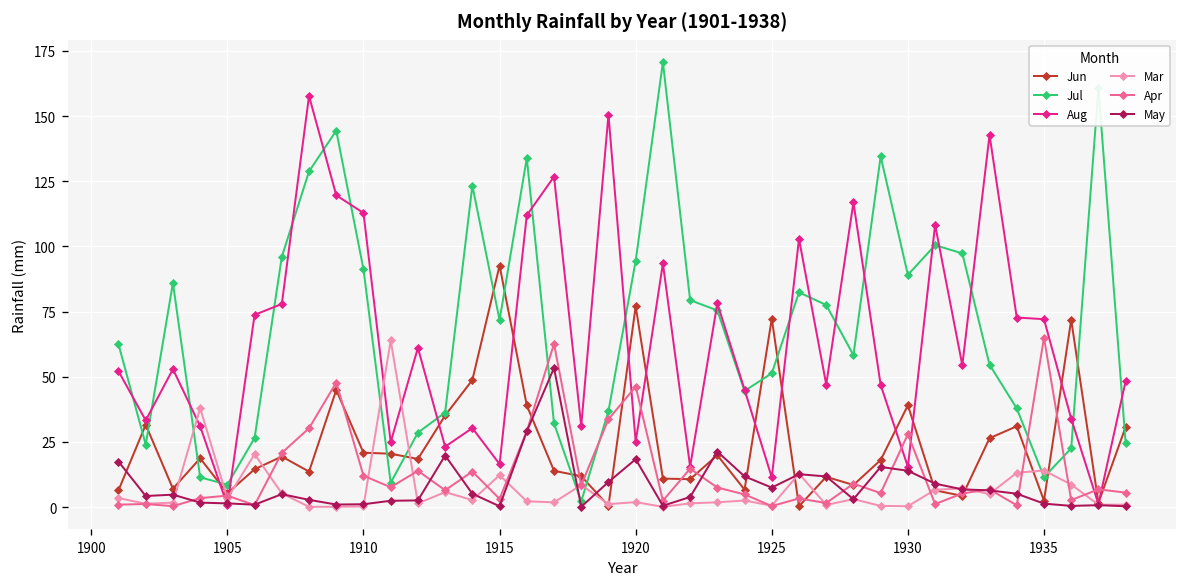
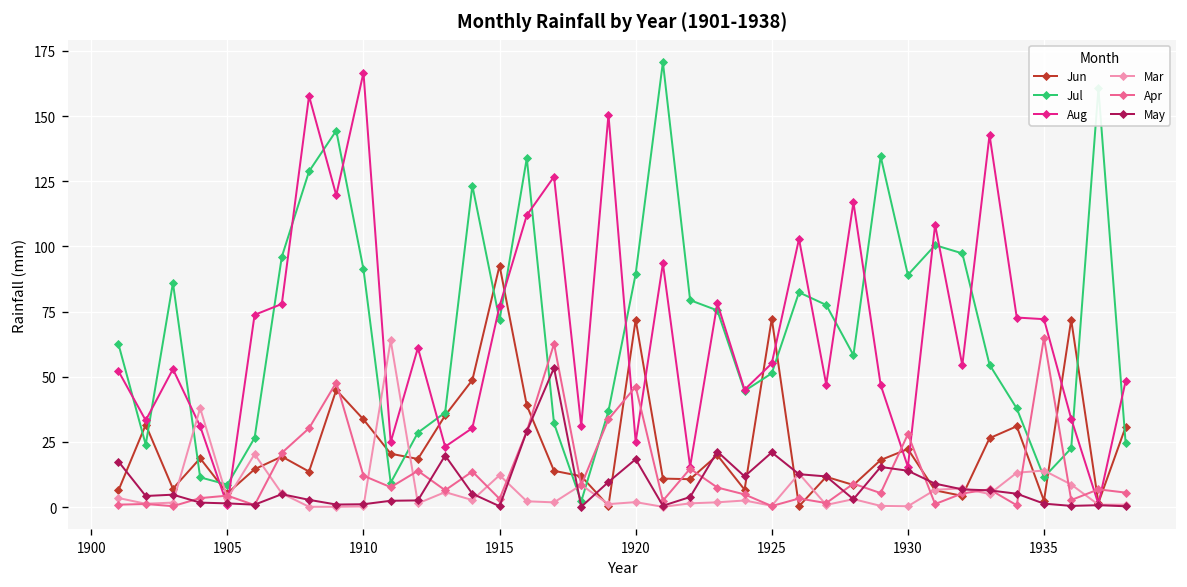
  {
    "Jun": {
-     "1910": 21,
+     "1910": 34,
      "1915": 93,
-     "1920": 77,
+     "1920": 72,
      "1925": 72,
-     "1930": 39
+     "1930": 22
    },
    "Jul": {
      "1905": 9,
      "1910": 91,
      "1915": 72,
-     "1920": 94,
+     "1920": 89,
      "1925": 51,
      "1930": 89,
      "1935": 11
    },
    "Aug": {
-     "1910": 113,
-     "1915": 16,
+     "1910": 167,
+     "1915": 77,
      "1920": 25,
-     "1925": 11,
+     "1925": 55,
      "1930": 15,
      "1935": 72
    },
    "May": {
      "1915": 0,
      "1920": 18,
-     "1925": 7,
+     "1925": 21,
      "1930": 14
    }
  }
